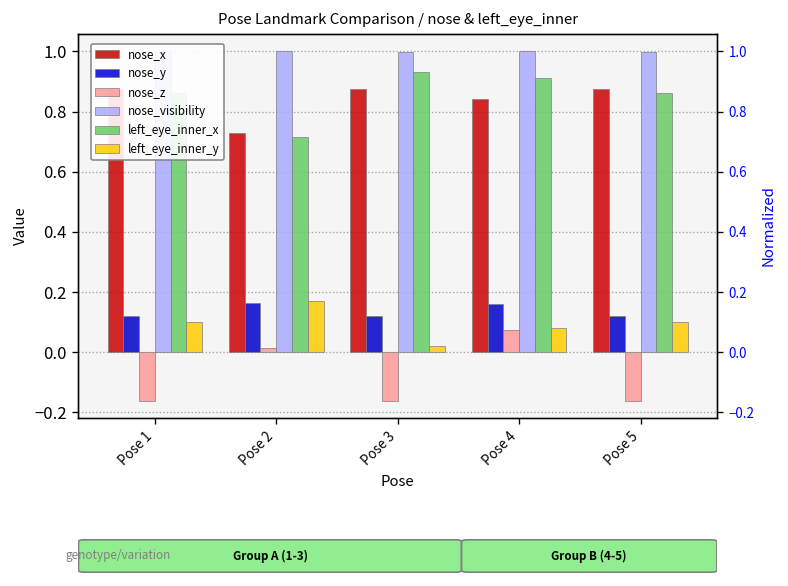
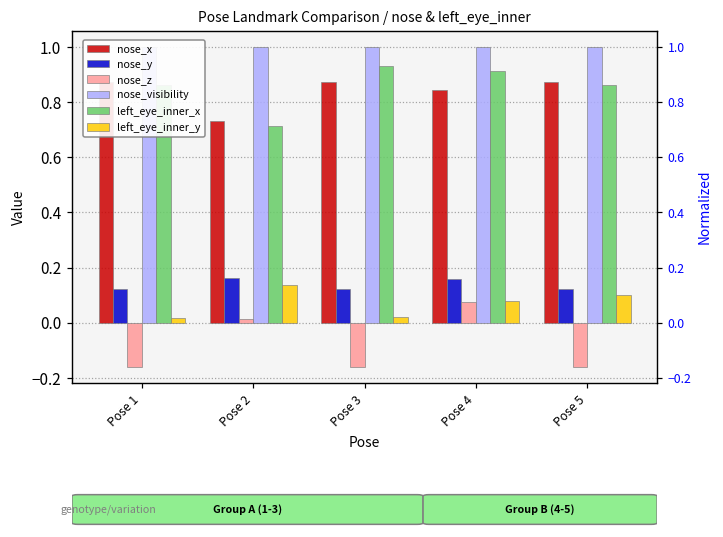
  {
    "nose_x": {
      "Pose 2": 0.73,
      "Pose 3": 0.87,
      "Pose 4": 0.84,
      "Pose 5": 0.87
    },
    "nose_y": {
      "Pose 1": 0.12,
      "Pose 2": 0.16,
      "Pose 3": 0.12,
      "Pose 4": 0.16,
      "Pose 5": 0.12
    },
    "nose_z": {
      "Pose 1": -0.16,
      "Pose 2": 0.02,
      "Pose 3": -0.16,
      "Pose 4": 0.07,
      "Pose 5": -0.16
    },
    "nose_visibility": {
      "Pose 2": 1.00,
      "Pose 3": 1.00,
      "Pose 4": 1.00,
      "Pose 5": 1.00
    },
    "left_eye_inner_x": {
      "Pose 2": 0.72,
      "Pose 3": 0.93,
      "Pose 4": 0.91,
      "Pose 5": 0.86
    },
    "left_eye_inner_y": {
-     "Pose 1": 0.10,
-     "Pose 2": 0.17,
+     "Pose 1": 0.02,
+     "Pose 2": 0.14,
      "Pose 3": 0.02,
      "Pose 4": 0.08,
      "Pose 5": 0.10
    }
  }
